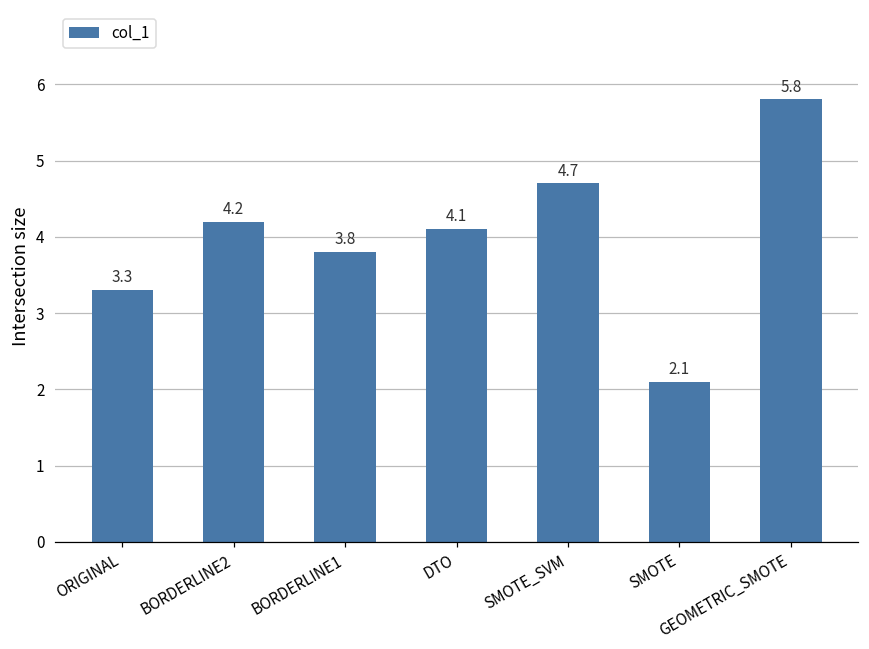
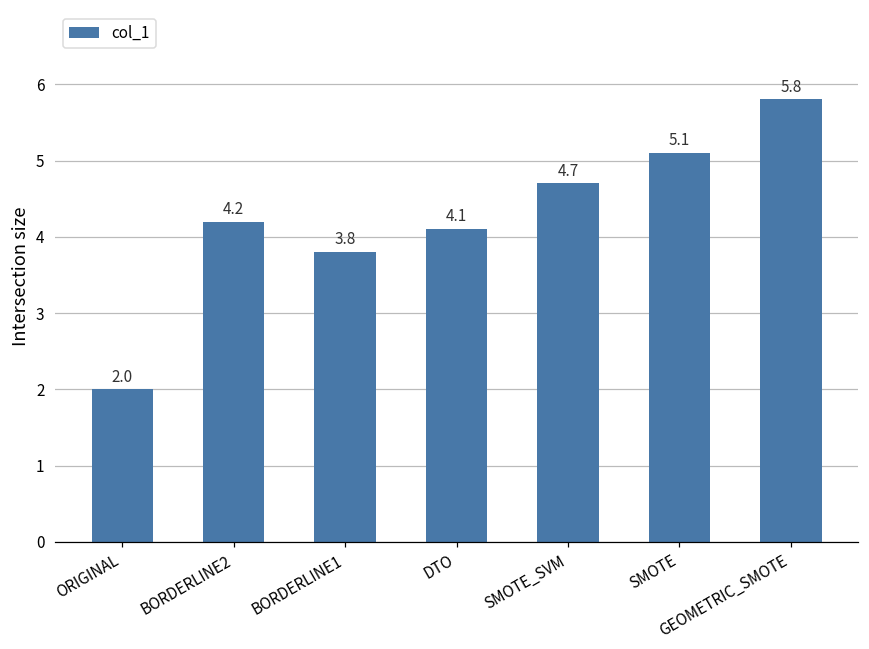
  {
-   "ORIGINAL": 3.3,
+   "ORIGINAL": 2.0,
    "BORDERLINE2": 4.2,
    "BORDERLINE1": 3.8,
    "DTO": 4.1,
    "SMOTE_SVM": 4.7,
-   "SMOTE": 2.1,
+   "SMOTE": 5.1,
    "GEOMETRIC_SMOTE": 5.8
  }
